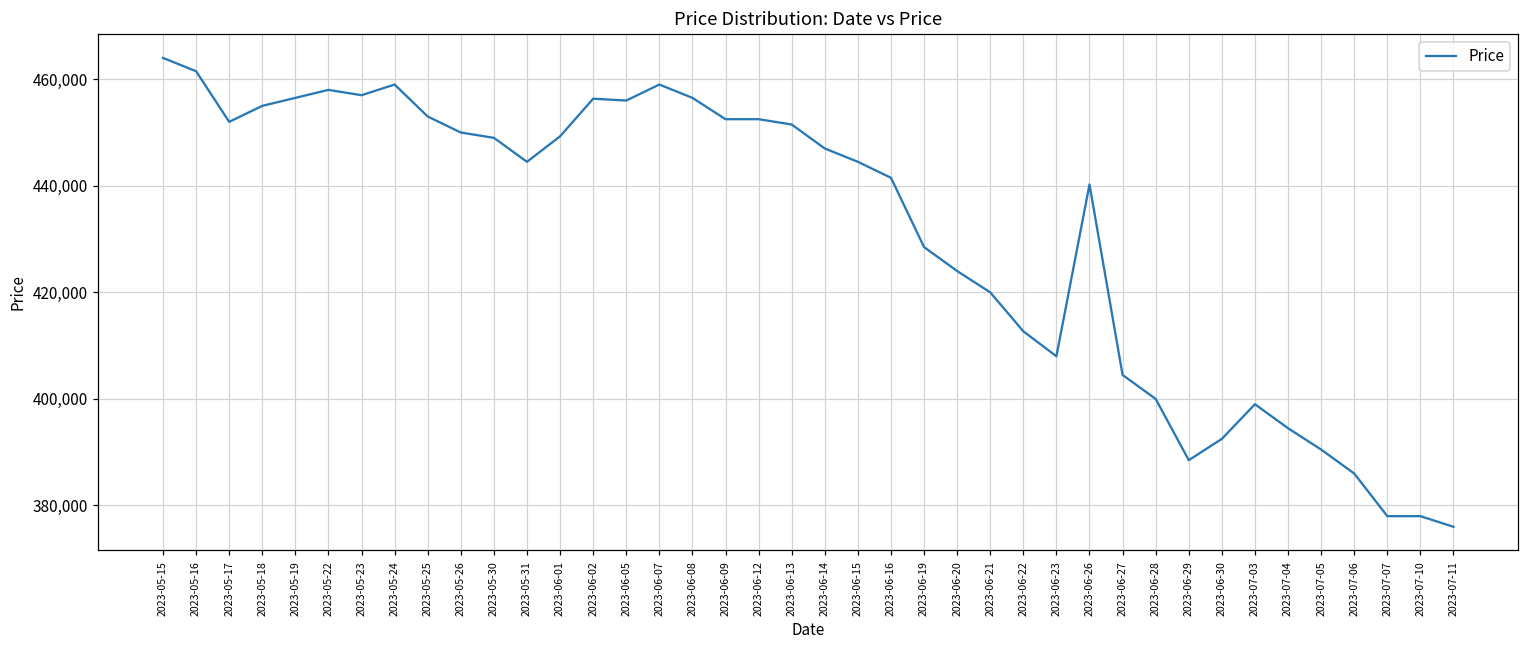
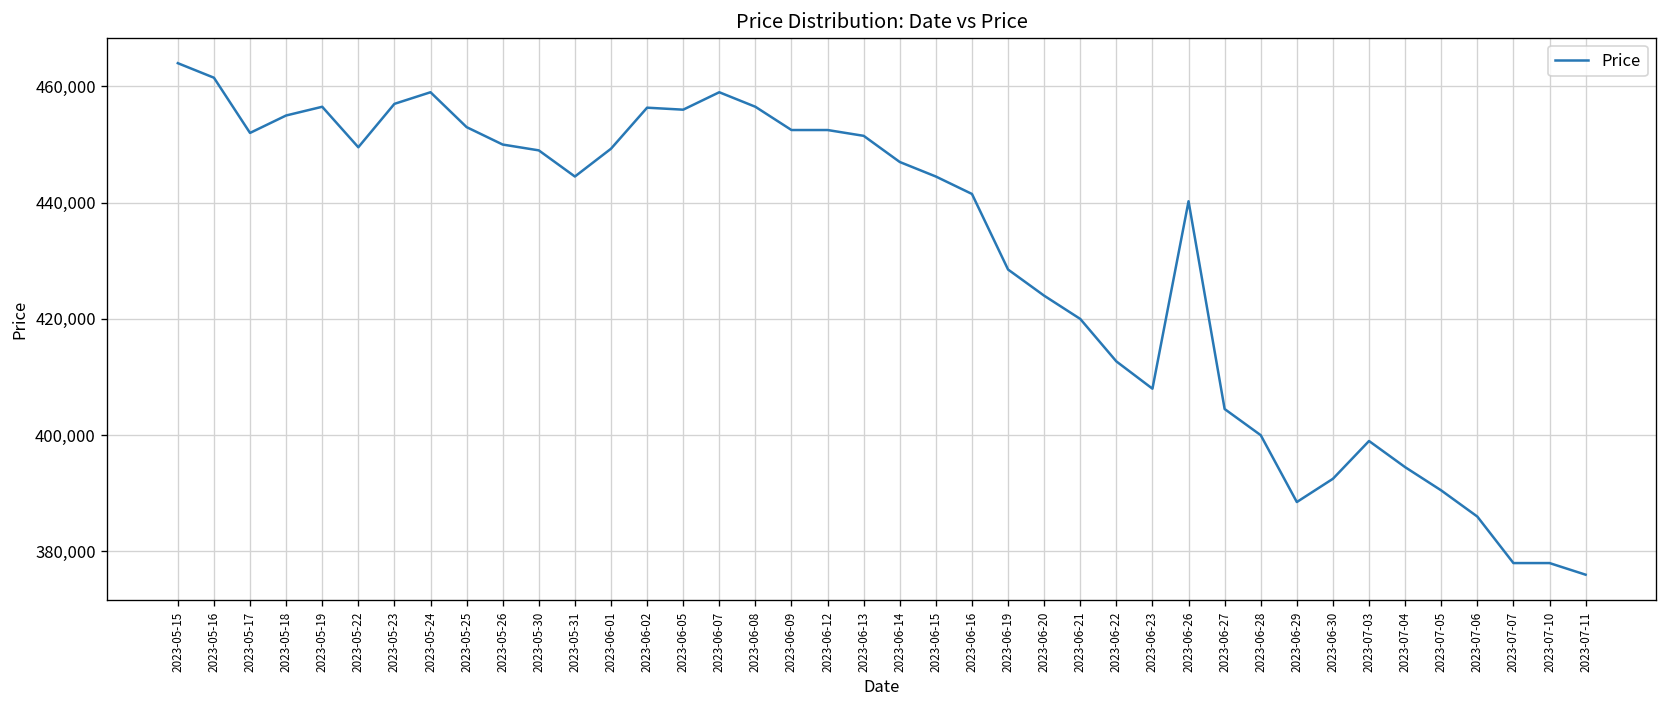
  {
    "2023-05-15": "464,000",
    "2023-05-16": "462,000",
    "2023-05-17": "452,000",
    "2023-05-18": "455,000",
    "2023-05-19": "457,000",
-   "2023-05-22": "458,000",
+   "2023-05-22": "450,000",
    "2023-05-23": "457,000",
    "2023-05-24": "459,000",
    "2023-05-25": "453,000",
    "2023-05-26": "450,000",
    "2023-05-30": "449,000",
    "2023-05-31": "445,000",
    "2023-06-01": "449,000",
    "2023-06-02": "456,000",
    "2023-06-05": "456,000",
    "2023-06-07": "459,000",
    "2023-06-08": "457,000",
    "2023-06-09": "453,000",
    "2023-06-12": "453,000",
    "2023-06-13": "452,000",
    "2023-06-14": "447,000",
    "2023-06-15": "445,000",
    "2023-06-16": "442,000",
    "2023-06-19": "429,000",
    "2023-06-20": "424,000",
    "2023-06-21": "420,000",
    "2023-06-22": "413,000",
    "2023-06-23": "408,000",
    "2023-06-26": "440,000",
    "2023-06-27": "405,000",
    "2023-06-28": "400,000",
    "2023-06-29": "389,000",
    "2023-06-30": "393,000",
    "2023-07-03": "399,000",
    "2023-07-04": "395,000",
    "2023-07-05": "391,000",
    "2023-07-06": "386,000",
    "2023-07-07": "378,000",
    "2023-07-10": "378,000",
    "2023-07-11": "376,000"
  }
